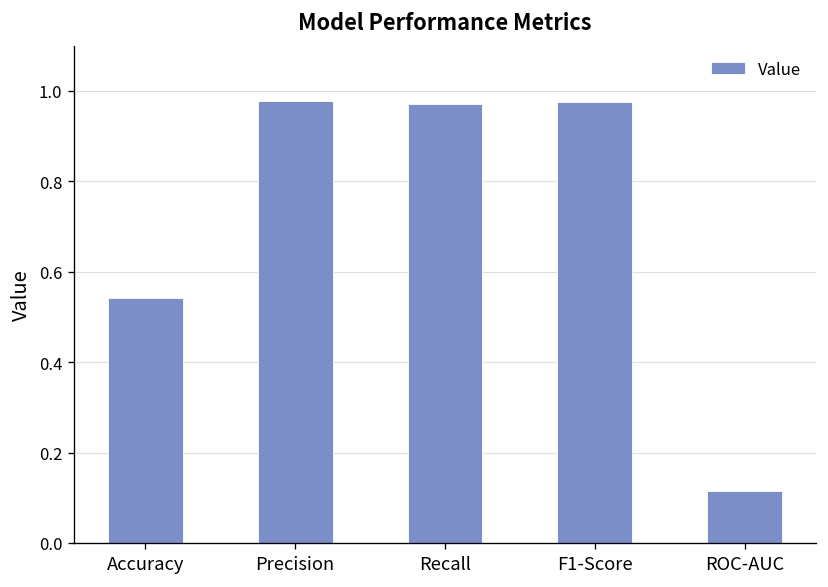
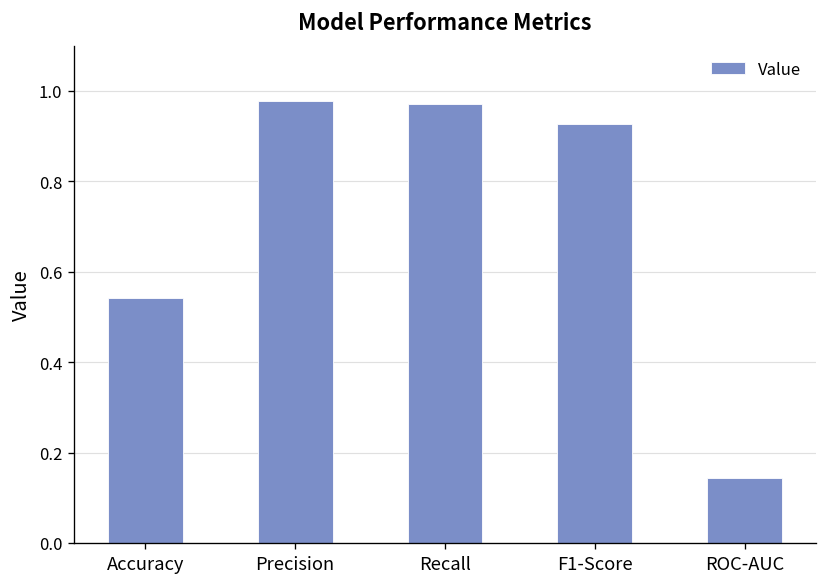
  {
    "Accuracy": 0.54,
    "Precision": 0.98,
    "Recall": 0.97,
-   "F1-Score": 0.97,
-   "ROC-AUC": 0.11
+   "F1-Score": 0.93,
+   "ROC-AUC": 0.14
  }
